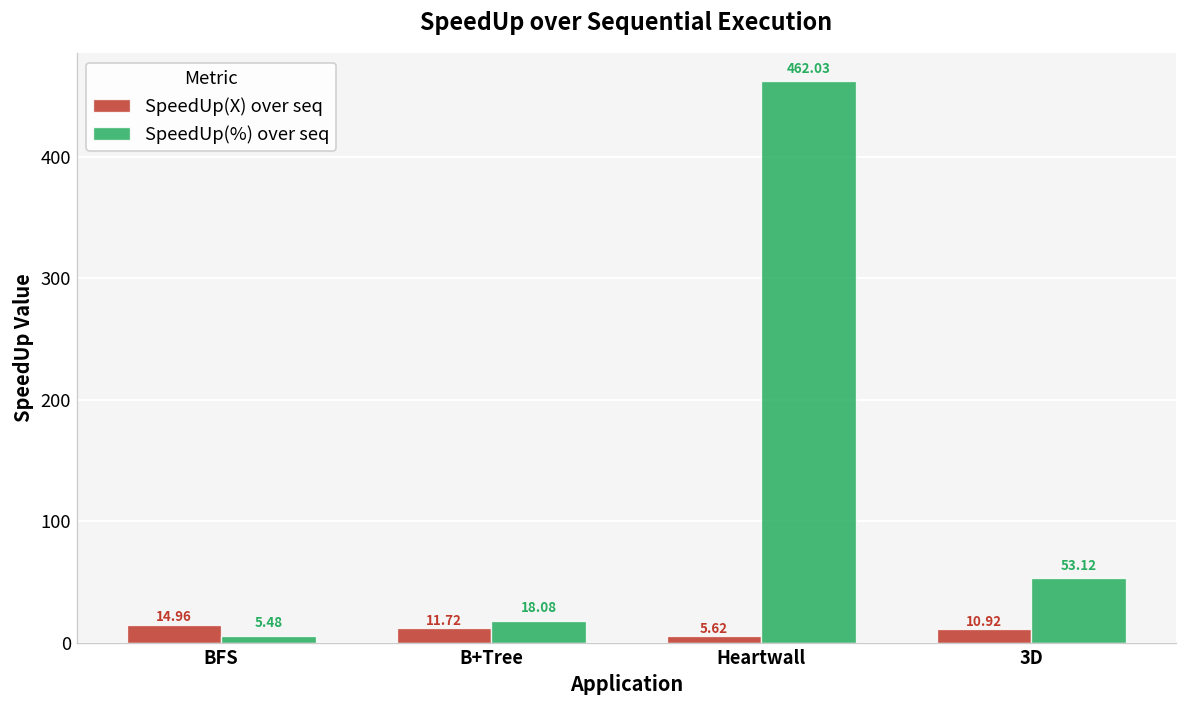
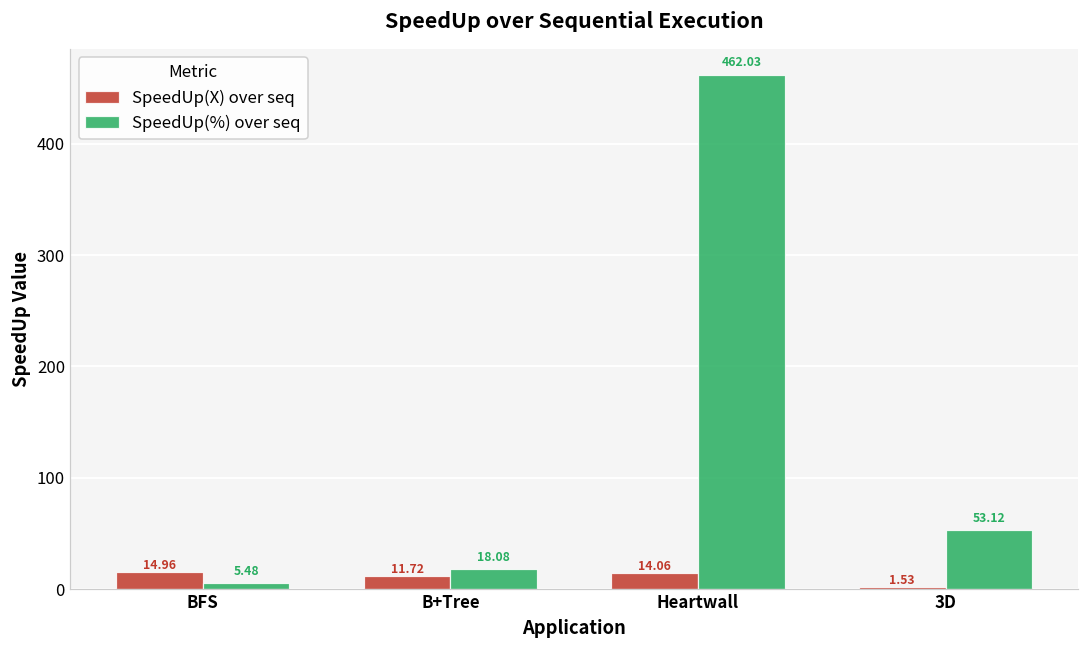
  {
    "SpeedUp(X) over seq": {
      "BFS": 14.96,
      "B+Tree": 11.72,
-     "Heartwall": 5.62,
-     "3D": 10.92
+     "Heartwall": 14.06,
+     "3D": 1.53
    },
    "SpeedUp(%) over seq": {
      "BFS": 5.48,
      "B+Tree": 18.08,
      "Heartwall": 462.03,
      "3D": 53.12
    }
  }
